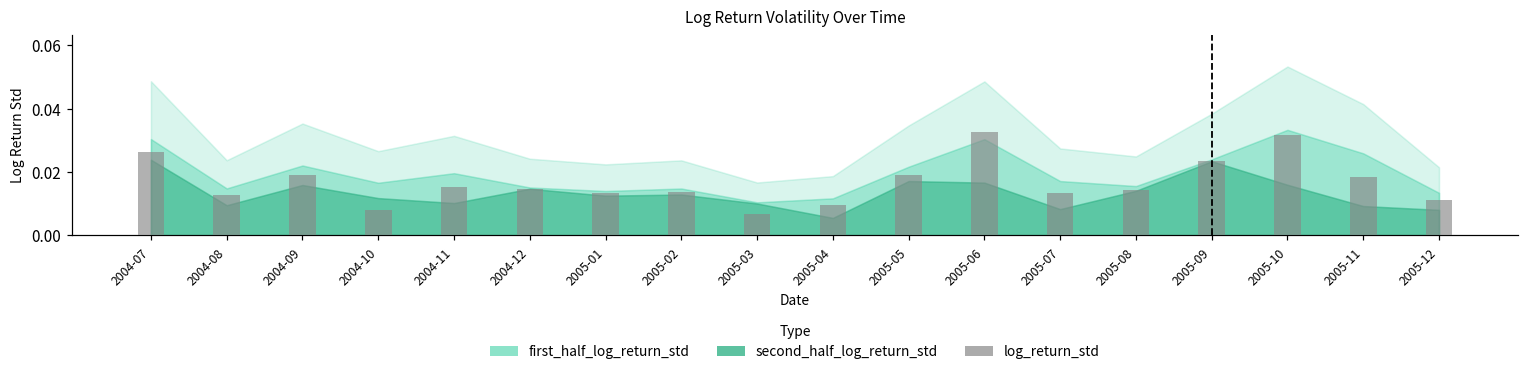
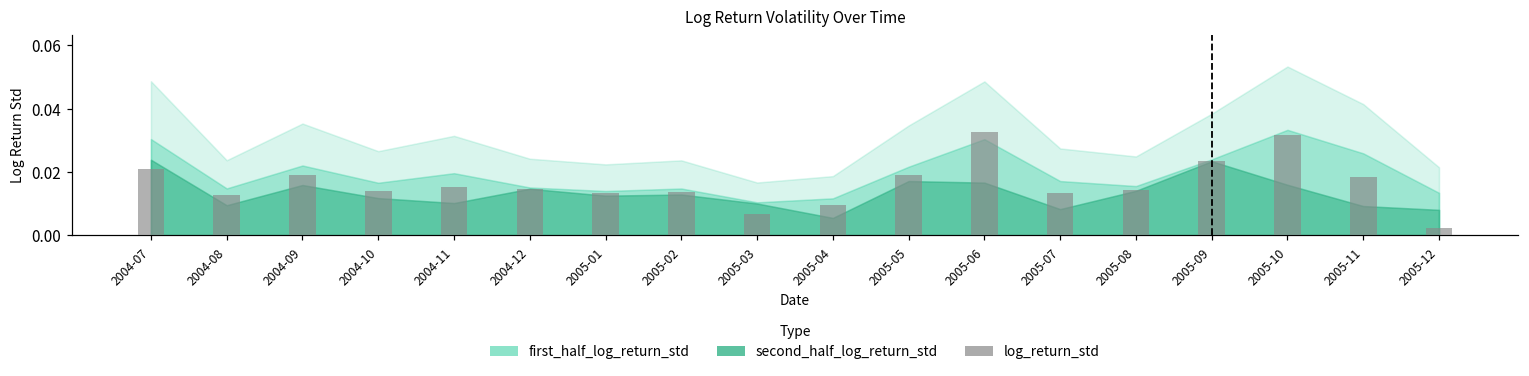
  {
    "log_return_std": {
-     "2004-07": 0.026,
+     "2004-07": 0.021,
      "2004-08": 0.013,
      "2004-09": 0.019,
-     "2004-10": 0.008,
+     "2004-10": 0.014,
      "2004-11": 0.015,
      "2004-12": 0.015,
      "2005-01": 0.013,
      "2005-02": 0.014,
      "2005-03": 0.007,
      "2005-04": 0.010,
      "2005-05": 0.019,
      "2005-06": 0.033,
      "2005-07": 0.013,
      "2005-08": 0.014,
      "2005-09": 0.023,
      "2005-10": 0.032,
      "2005-11": 0.018,
-     "2005-12": 0.011
+     "2005-12": 0.002
    }
  }
